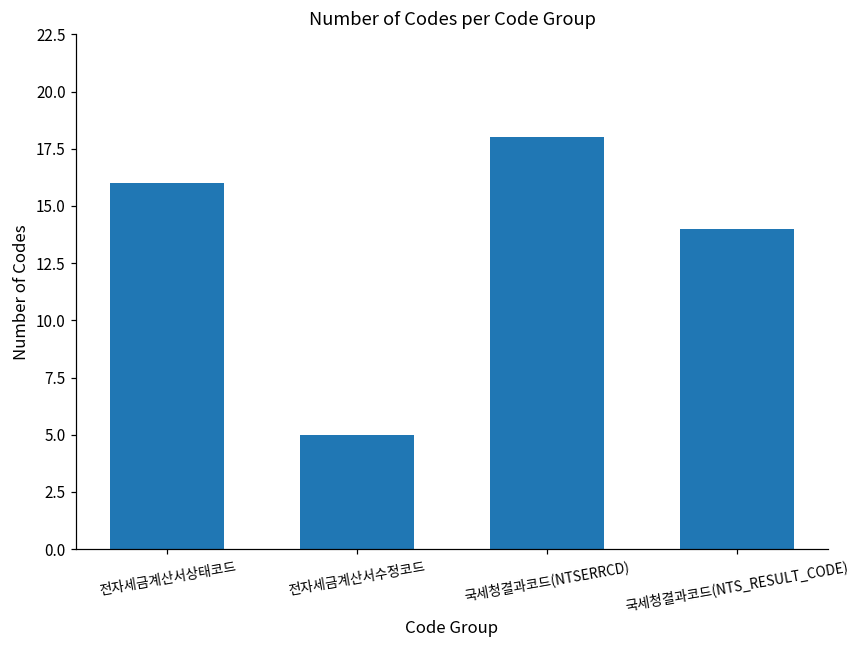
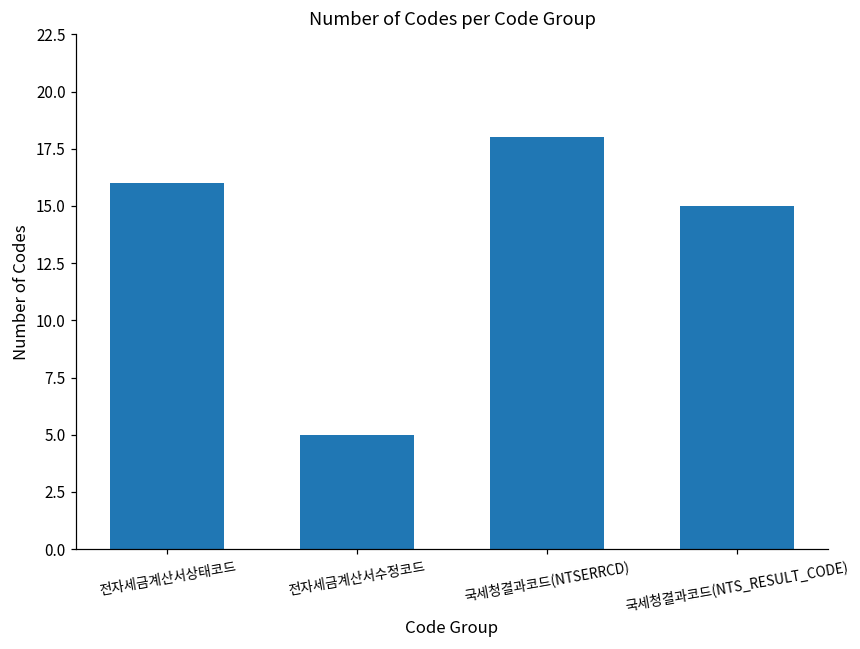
  {
    "전자세금계산서상태코드": 16,
    "전자세금계산서수정코드": 5,
    "국세청결과코드(NTSERRCD)": 18,
-   "국세청결과코드(NTS_RESULT_CODE)": 14
+   "국세청결과코드(NTS_RESULT_CODE)": 15
  }
